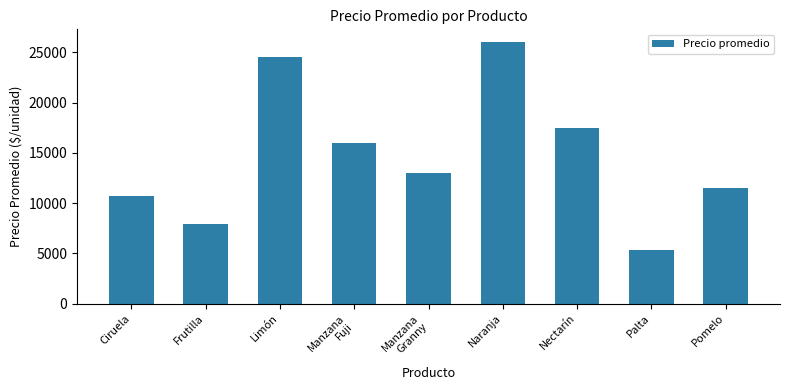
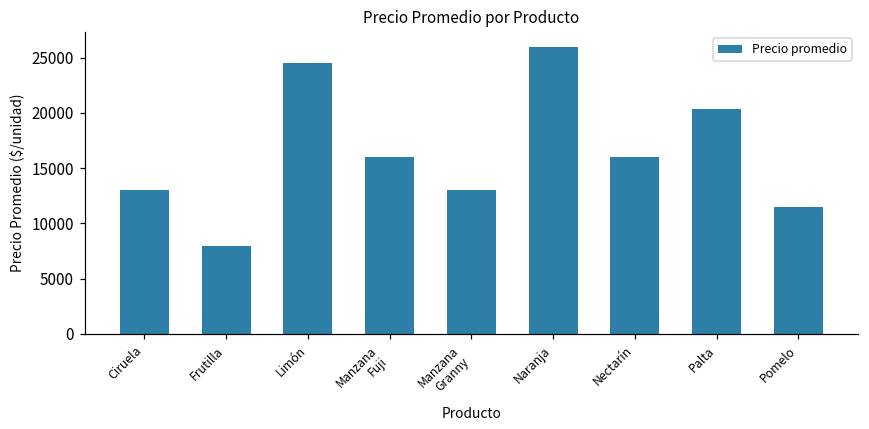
  {
-   "Ciruela": 10700,
+   "Ciruela": 13000,
    "Frutilla": 7900,
    "Limón": 24500,
    "Manzana Fuji": 16000,
    "Manzana Granny": 13000,
    "Naranja": 26000,
-   "Nectarín": 17500,
-   "Palta": 5300,
+   "Nectarín": 16000,
+   "Palta": 20300,
    "Pomelo": 11500
  }
